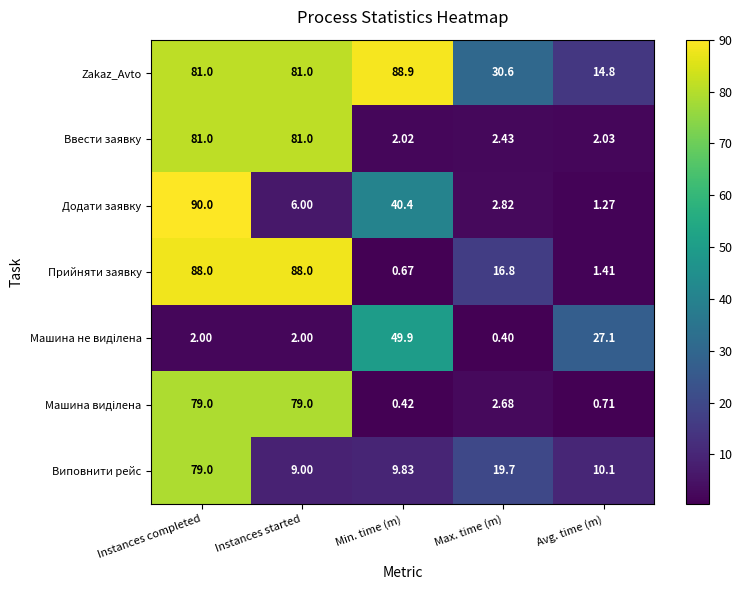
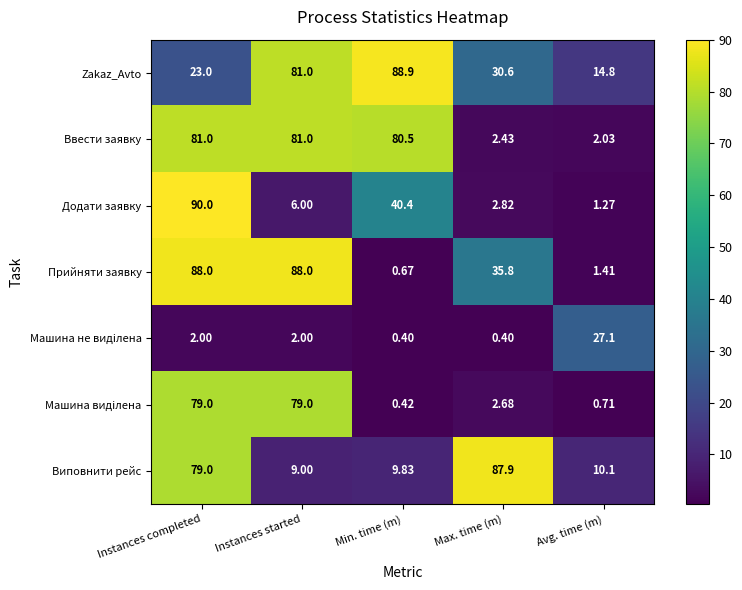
  {
    "Zakaz_Avto": {
-     "Instances completed": 81.0,
+     "Instances completed": 23.0,
      "Instances started": 81.0,
      "Min. time (m)": 88.9,
      "Max. time (m)": 30.6,
      "Avg. time (m)": 14.8
    },
    "Ввести заявку": {
      "Instances completed": 81.0,
      "Instances started": 81.0,
-     "Min. time (m)": 2.02,
+     "Min. time (m)": 80.5,
      "Max. time (m)": 2.43,
      "Avg. time (m)": 2.03
    },
    "Додати заявку": {
      "Instances completed": 90.0,
      "Instances started": 6.00,
      "Min. time (m)": 40.4,
      "Max. time (m)": 2.82,
      "Avg. time (m)": 1.27
    },
    "Прийняти заявку": {
      "Instances completed": 88.0,
      "Instances started": 88.0,
      "Min. time (m)": 0.67,
-     "Max. time (m)": 16.8,
+     "Max. time (m)": 35.8,
      "Avg. time (m)": 1.41
    },
    "Машина не виділена": {
      "Instances completed": 2.00,
      "Instances started": 2.00,
-     "Min. time (m)": 49.9,
+     "Min. time (m)": 0.40,
      "Max. time (m)": 0.40,
      "Avg. time (m)": 27.1
    },
    "Машина виділена": {
      "Instances completed": 79.0,
      "Instances started": 79.0,
      "Min. time (m)": 0.42,
      "Max. time (m)": 2.68,
      "Avg. time (m)": 0.71
    },
    "Виповнити рейс": {
      "Instances completed": 79.0,
      "Instances started": 9.00,
      "Min. time (m)": 9.83,
-     "Max. time (m)": 19.7,
+     "Max. time (m)": 87.9,
      "Avg. time (m)": 10.1
    }
  }
